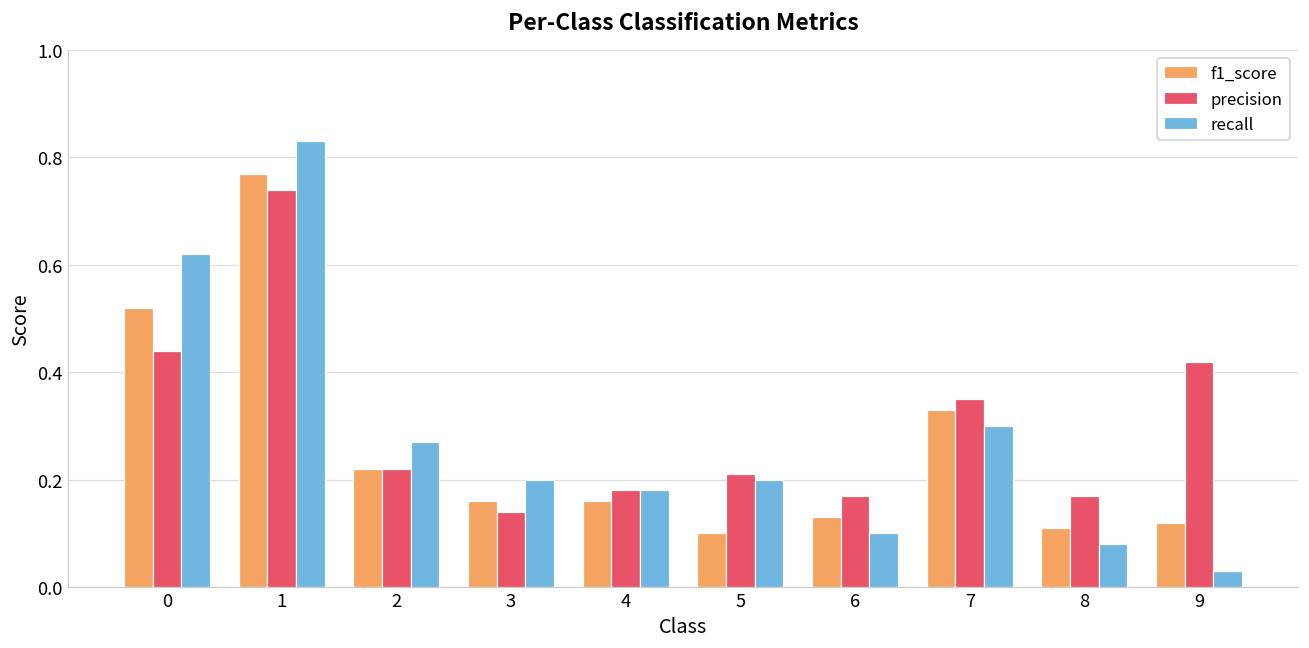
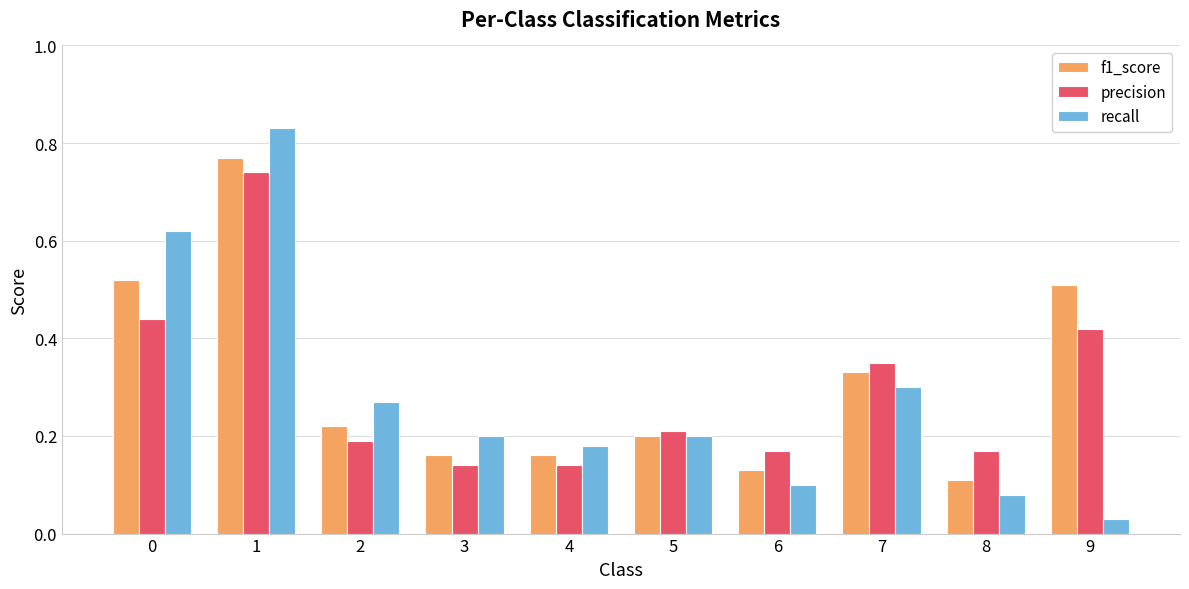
  {
    "f1_score": {
      "0": 0.52,
      "1": 0.77,
      "2": 0.22,
      "3": 0.16,
      "4": 0.16,
-     "5": 0.1,
+     "5": 0.2,
      "6": 0.13,
      "7": 0.33,
      "8": 0.11,
-     "9": 0.12
+     "9": 0.51
    },
    "precision": {
      "0": 0.44,
      "1": 0.74,
-     "2": 0.22,
+     "2": 0.19,
      "3": 0.14,
-     "4": 0.18,
+     "4": 0.14,
      "5": 0.21,
      "6": 0.17,
      "7": 0.35,
      "8": 0.17,
      "9": 0.42
    },
    "recall": {
      "0": 0.62,
      "1": 0.83,
      "2": 0.27,
      "3": 0.20,
      "4": 0.18,
      "5": 0.20,
      "6": 0.10,
      "7": 0.30,
      "8": 0.08,
      "9": 0.03
    }
  }
